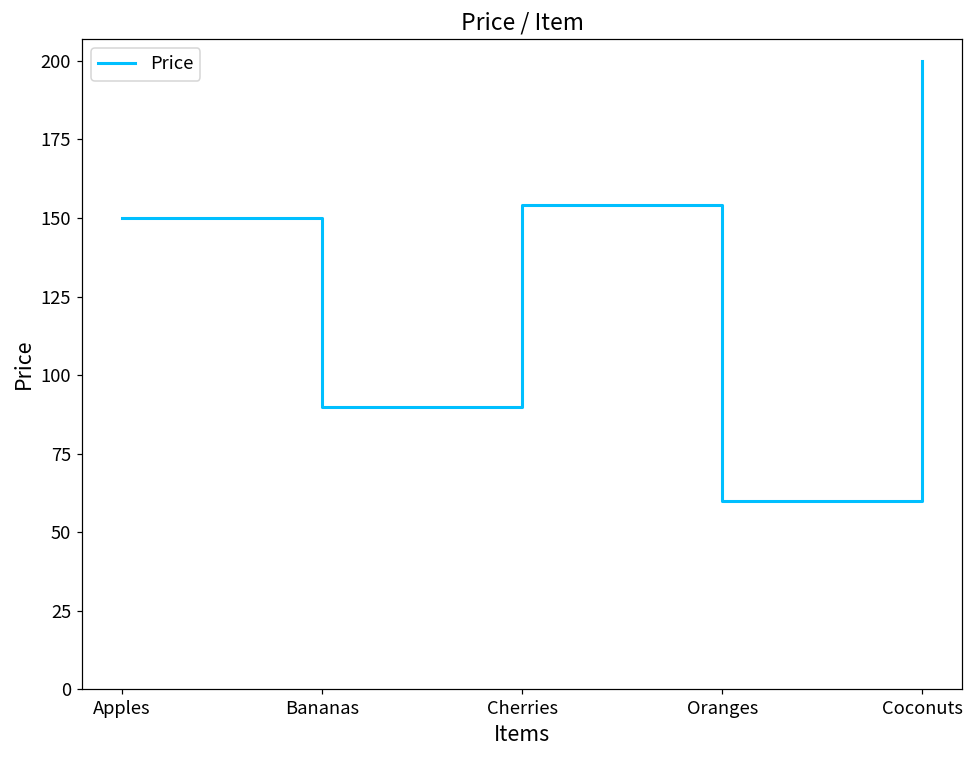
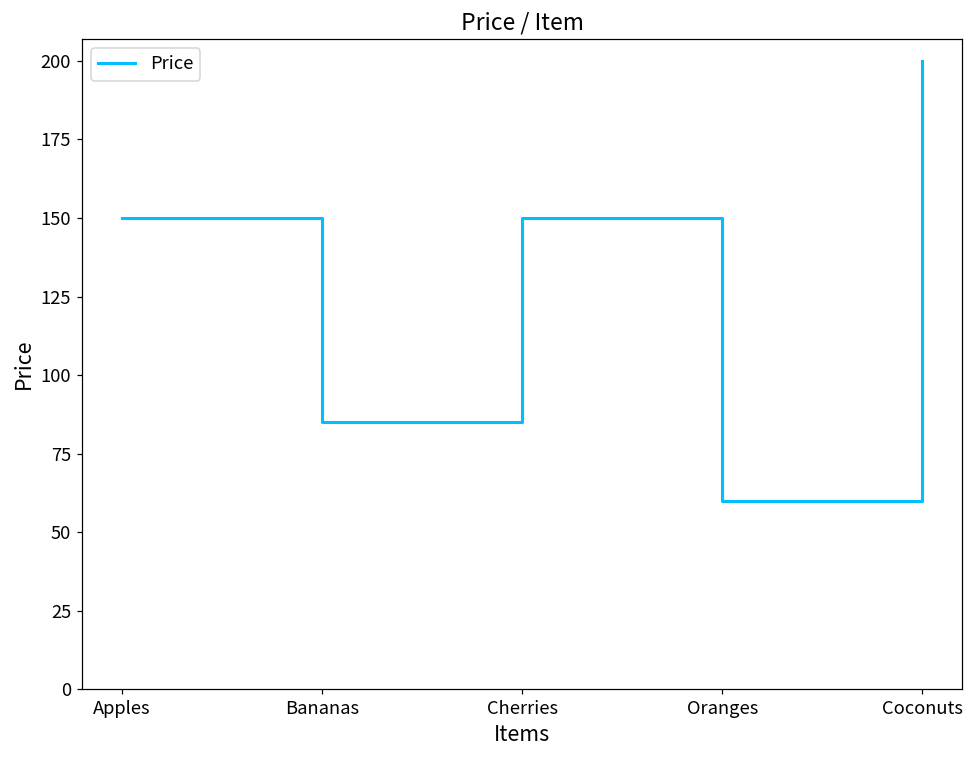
  {
    "Apples": 150,
-   "Bananas": 90,
-   "Cherries": 154,
+   "Bananas": 85,
+   "Cherries": 150,
    "Oranges": 60,
    "Coconuts": 200
  }
